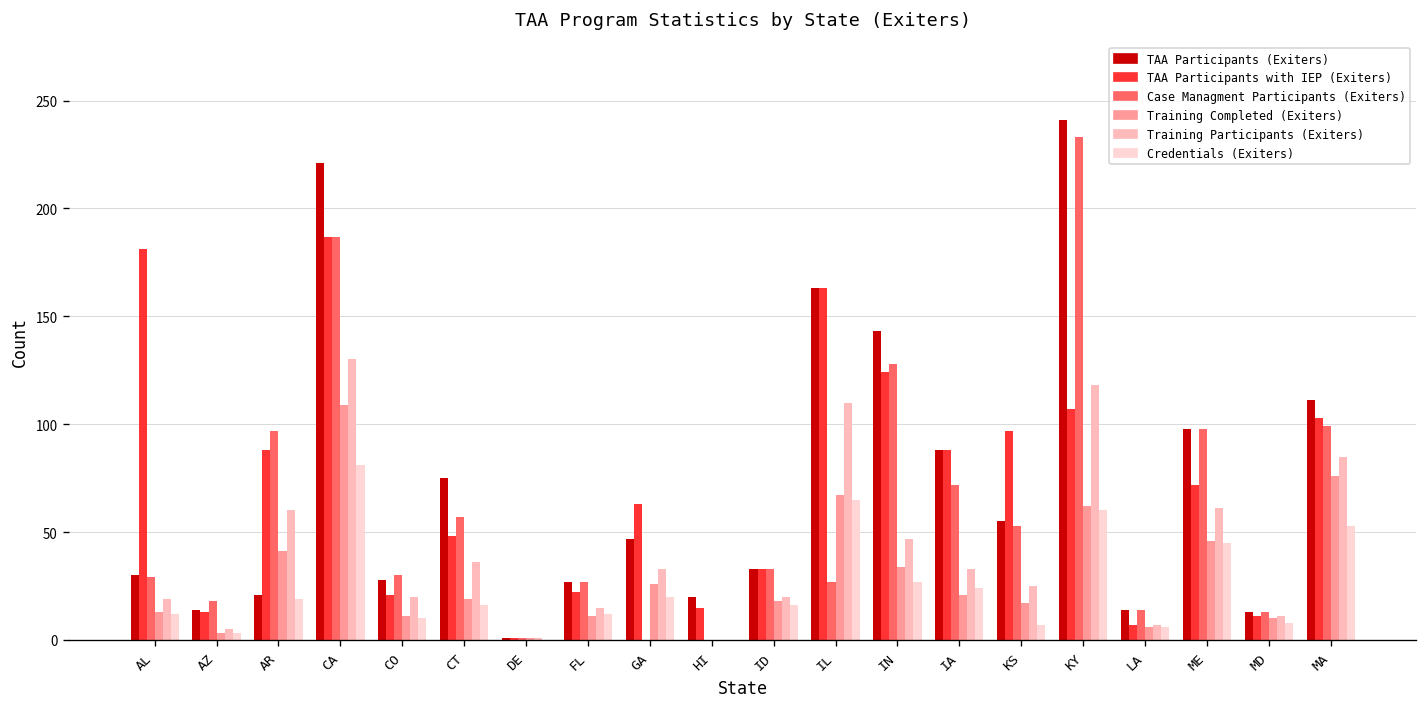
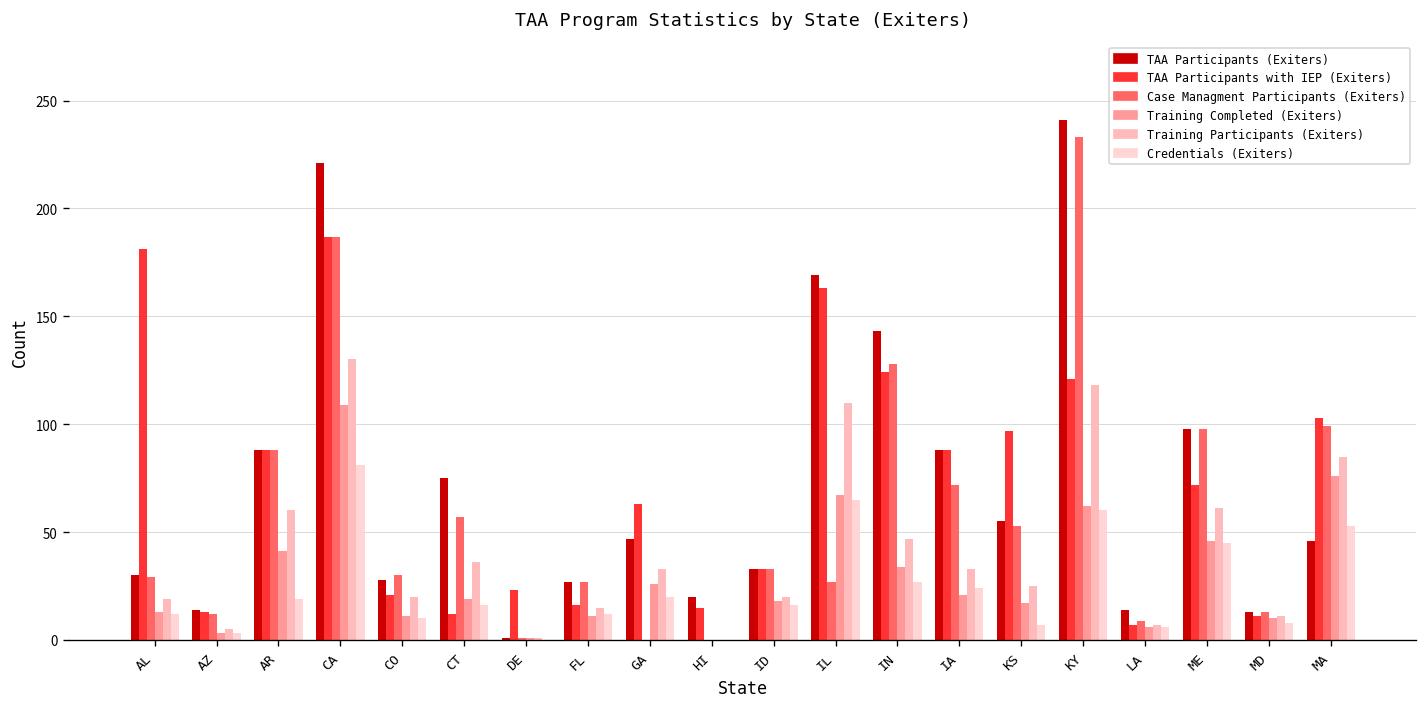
  {
    "TAA Participants (Exiters)": {
      "AL": 30,
      "AZ": 14,
-     "AR": 21,
+     "AR": 88,
      "CA": 221,
      "CO": 28,
      "CT": 75,
      "FL": 27,
      "GA": 47,
      "HI": 20,
      "ID": 33,
-     "IL": 163,
+     "IL": 169,
      "IN": 143,
      "IA": 88,
      "KS": 55,
      "KY": 241,
      "LA": 14,
      "ME": 98,
      "MD": 13,
-     "MA": 111
+     "MA": 46
    },
    "TAA Participants with IEP (Exiters)": {
      "AL": 181,
      "AZ": 13,
      "AR": 88,
      "CA": 187,
      "CO": 21,
-     "CT": 48,
-     "DE": 1,
-     "FL": 22,
+     "CT": 12,
+     "DE": 23,
+     "FL": 16,
      "GA": 63,
      "HI": 15,
      "ID": 33,
      "IL": 163,
      "IN": 124,
      "IA": 88,
      "KS": 97,
-     "KY": 107,
+     "KY": 121,
      "LA": 7,
      "ME": 72,
      "MD": 11,
      "MA": 103
    },
    "Case Managment Participants (Exiters)": {
      "AL": 29,
-     "AZ": 18,
-     "AR": 97,
+     "AZ": 12,
+     "AR": 88,
      "CA": 187,
      "CO": 30,
      "CT": 57,
      "FL": 27,
      "GA": 0,
      "HI": 0,
      "ID": 33,
      "IL": 27,
      "IN": 128,
      "IA": 72,
      "KS": 53,
      "KY": 233,
-     "LA": 14,
+     "LA": 9,
      "ME": 98,
      "MD": 13,
      "MA": 99
    }
  }
